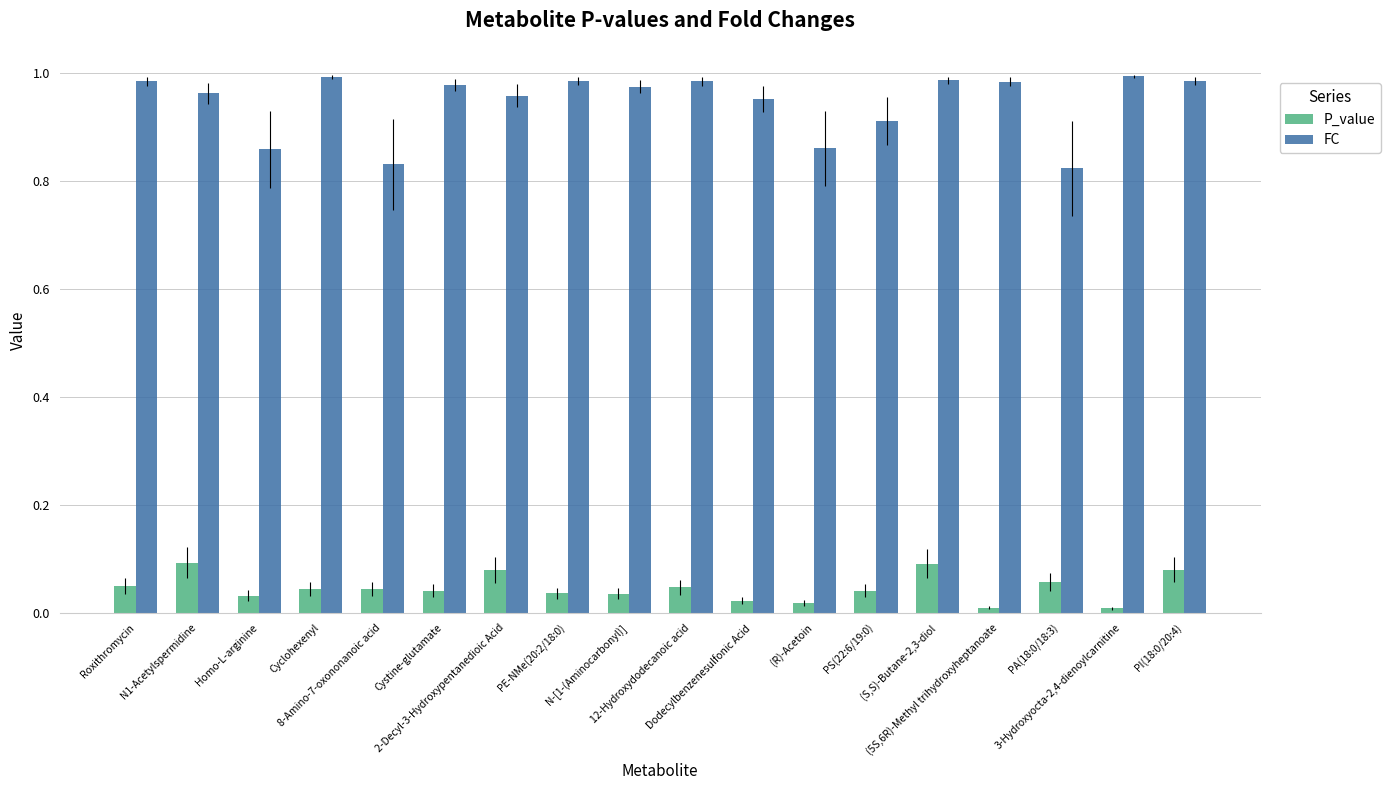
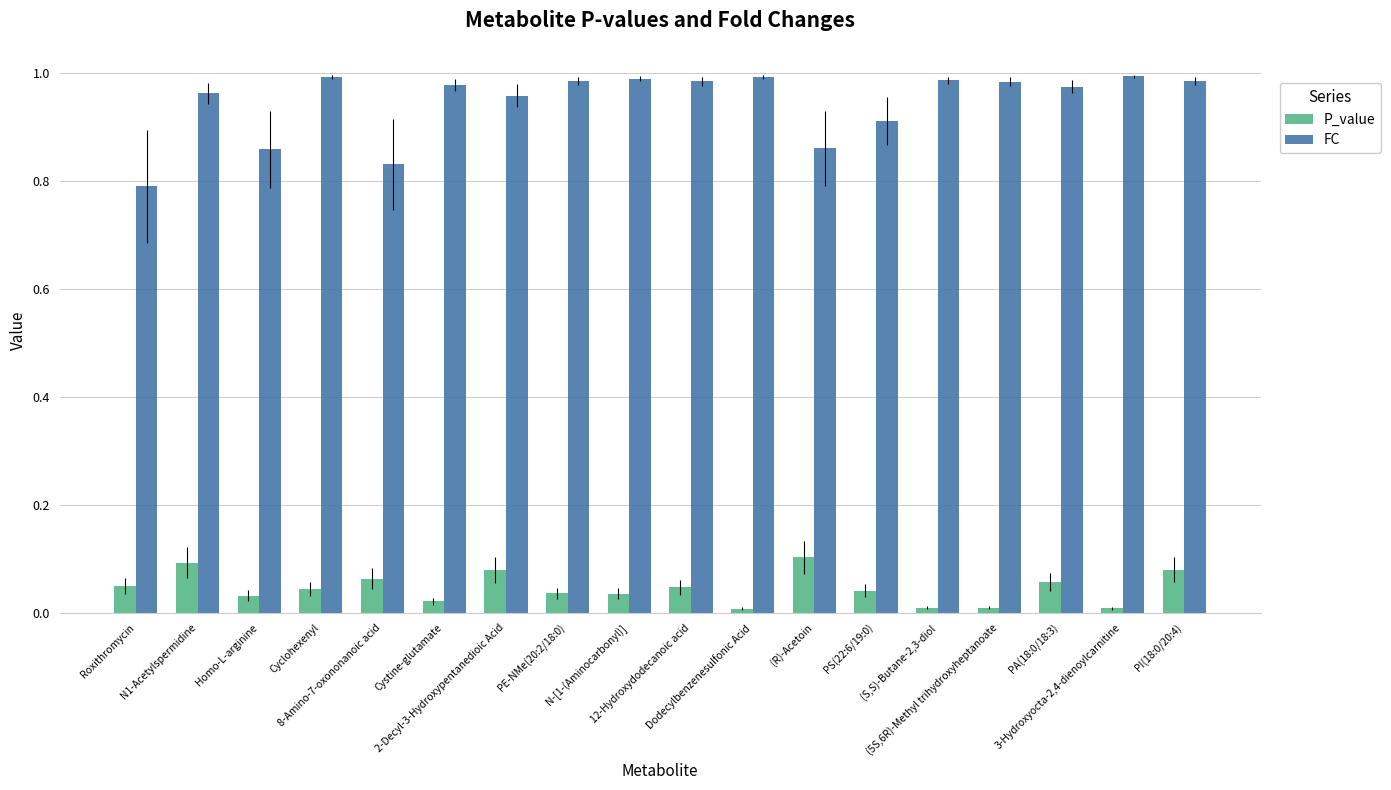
  {
    "P_value": {
      "Roxithromycin": 0.05,
      "N1-Acetylspermidine": 0.09,
      "Homo-L-arginine": 0.03,
      "Cyclohexenyl": 0.04,
-     "8-Amino-7-oxononanoic acid": 0.04,
-     "Cystine-glutamate": 0.04,
+     "8-Amino-7-oxononanoic acid": 0.06,
+     "Cystine-glutamate": 0.02,
      "2-Decyl-3-Hydroxypentanedioic Acid": 0.08,
      "PE-NMe(20:2/18:0)": 0.04,
      "N-[1-(Aminocarbonyl)]": 0.04,
      "12-Hydroxydodecanoic acid": 0.05,
-     "Dodecylbenzenesulfonic Acid": 0.02,
-     "(R)-Acetoin": 0.02,
+     "Dodecylbenzenesulfonic Acid": 0.01,
+     "(R)-Acetoin": 0.10,
      "PS(22:6/19:0)": 0.04,
-     "(S,S)-Butane-2,3-diol": 0.09,
+     "(S,S)-Butane-2,3-diol": 0.01,
      "(5S,6R)-Methyl trihydroxyheptanoate": 0.01,
      "PA(18:0/18:3)": 0.06,
      "3-Hydroxyocta-2,4-dienoylcarnitine": 0.01,
      "PI(18:0/20:4)": 0.08
    },
    "FC": {
-     "Roxithromycin": 0.98,
+     "Roxithromycin": 0.79,
      "N1-Acetylspermidine": 0.96,
      "Homo-L-arginine": 0.86,
      "Cyclohexenyl": 0.99,
      "8-Amino-7-oxononanoic acid": 0.83,
      "Cystine-glutamate": 0.98,
      "2-Decyl-3-Hydroxypentanedioic Acid": 0.96,
      "PE-NMe(20:2/18:0)": 0.99,
-     "N-[1-(Aminocarbonyl)]": 0.97,
+     "N-[1-(Aminocarbonyl)]": 0.99,
      "12-Hydroxydodecanoic acid": 0.98,
-     "Dodecylbenzenesulfonic Acid": 0.95,
+     "Dodecylbenzenesulfonic Acid": 0.99,
      "(R)-Acetoin": 0.86,
      "PS(22:6/19:0)": 0.91,
      "(S,S)-Butane-2,3-diol": 0.99,
      "(5S,6R)-Methyl trihydroxyheptanoate": 0.98,
-     "PA(18:0/18:3)": 0.82,
+     "PA(18:0/18:3)": 0.97,
      "3-Hydroxyocta-2,4-dienoylcarnitine": 0.99,
      "PI(18:0/20:4)": 0.99
    }
  }
